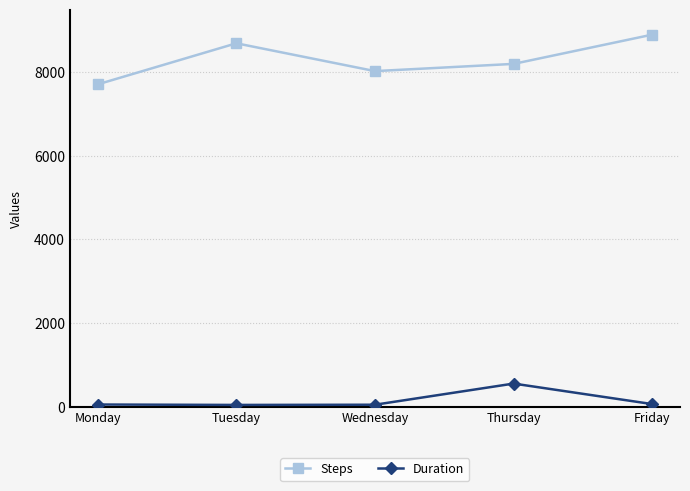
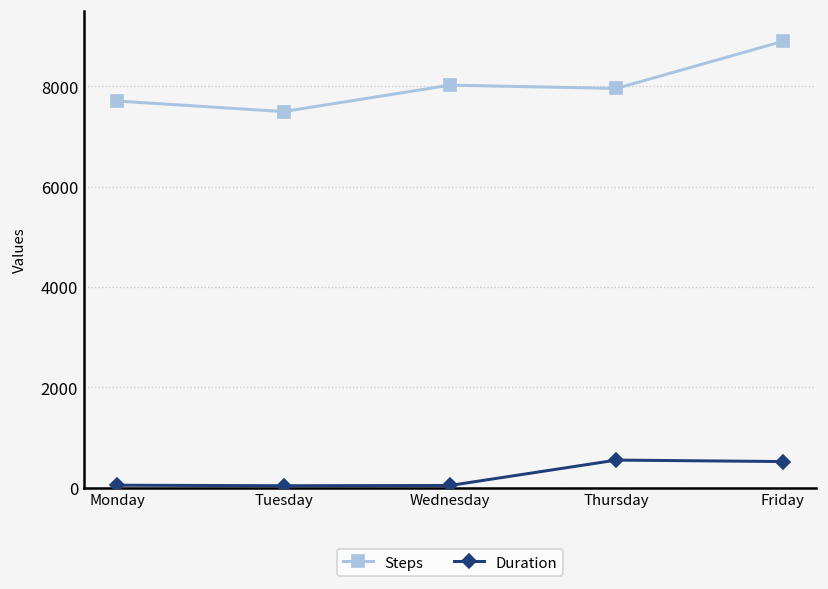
  {
    "Steps": {
      "Monday": 7700,
-     "Tuesday": 8700,
+     "Tuesday": 7500,
      "Wednesday": 8000,
-     "Thursday": 8200,
+     "Thursday": 8000,
      "Friday": 8900
    },
    "Duration": {
      "Monday": 100,
      "Tuesday": 0,
      "Wednesday": 0,
      "Thursday": 600,
-     "Friday": 100
+     "Friday": 500
    }
  }
